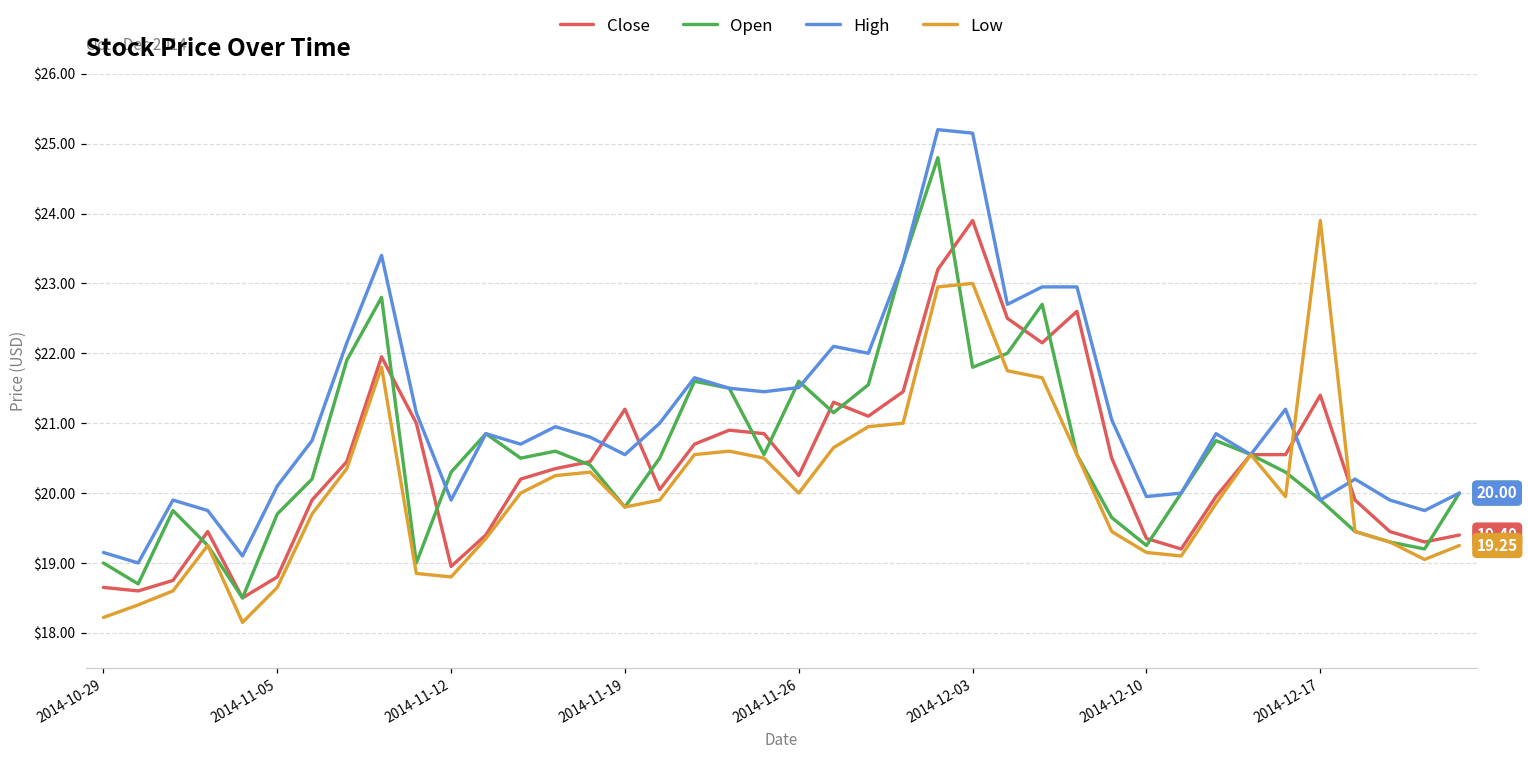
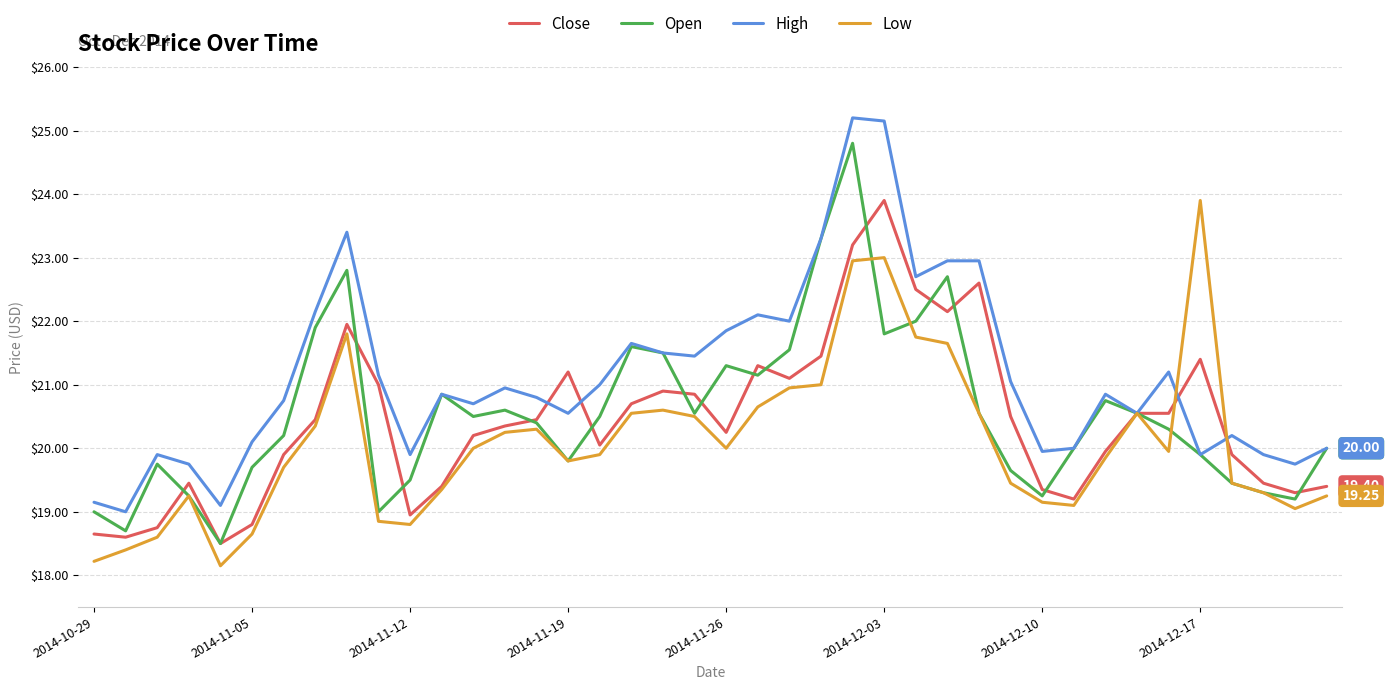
  {
    "Close": {
      "2014-10-29": "$18.7",
      "2014-11-05": "$18.8",
      "2014-11-12": "$19.0",
      "2014-11-19": "$21.2",
      "2014-11-26": "$20.3",
      "2014-12-03": "$23.9",
      "2014-12-10": "$19.4",
      "2014-12-17": "$21.4"
    },
    "Open": {
      "2014-10-29": "$19.0",
      "2014-11-05": "$19.7",
-     "2014-11-12": "$20.3",
-     "2014-11-26": "$21.6",
+     "2014-11-12": "$19.5",
+     "2014-11-26": "$21.3",
      "2014-12-03": "$21.8",
      "2014-12-10": "$19.3"
    },
    "High": {
      "2014-10-29": "$19.2",
      "2014-11-05": "$20.1",
      "2014-11-12": "$19.9",
      "2014-11-19": "$20.6",
-     "2014-11-26": "$21.5",
+     "2014-11-26": "$21.9",
      "2014-12-03": "$25.2",
      "2014-12-10": "$20.0"
    },
    "Low": {
      "2014-10-29": "$18.2",
      "2014-11-05": "$18.7",
      "2014-11-12": "$18.8",
      "2014-11-26": "$20.0",
      "2014-12-03": "$23.0",
      "2014-12-10": "$19.2",
      "2014-12-17": "$23.9"
    }
  }
